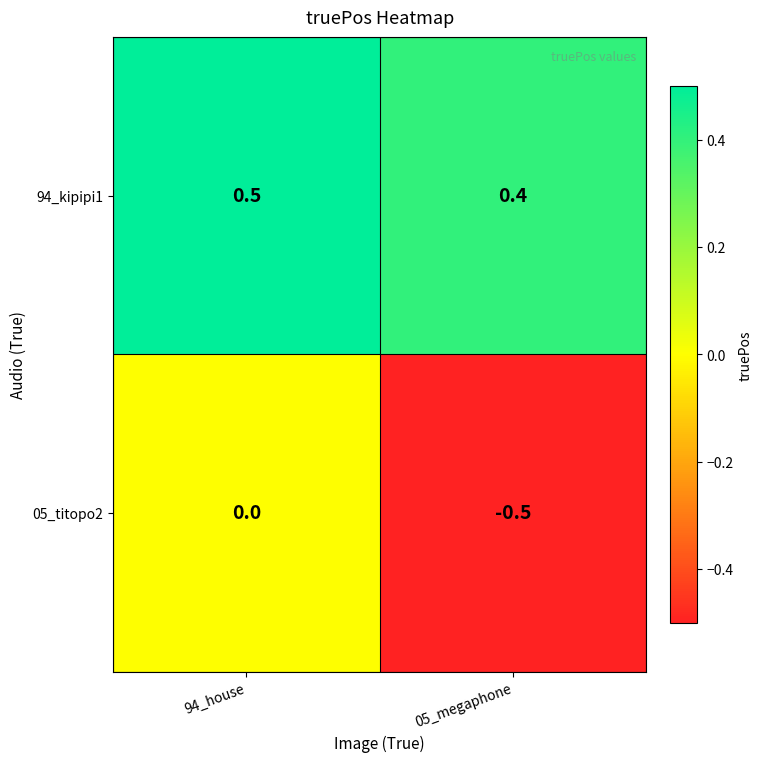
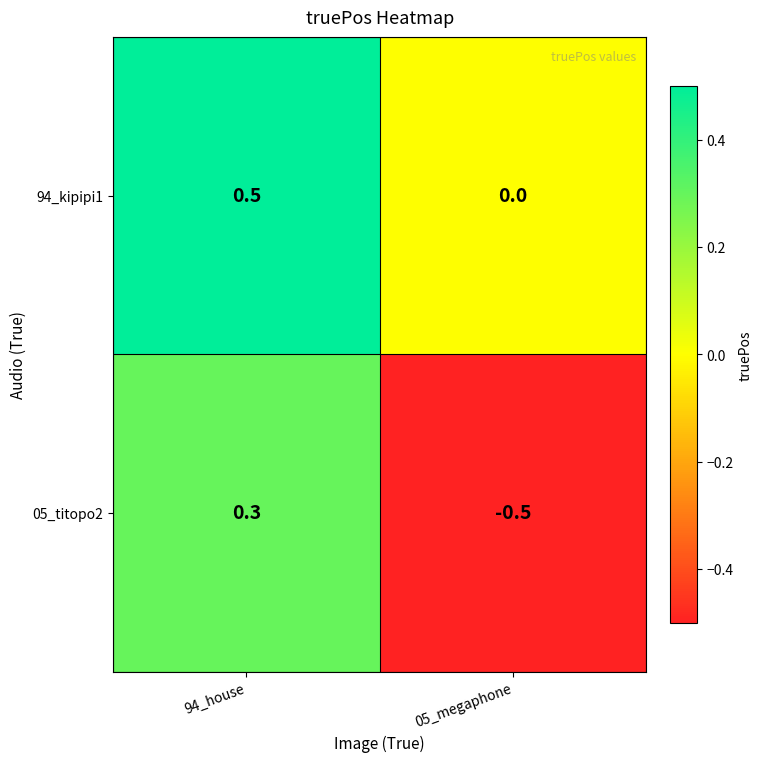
  {
    "94_kipipi1": {
      "94_house": 0.5,
-     "05_megaphone": 0.4
+     "05_megaphone": 0.0
    },
    "05_titopo2": {
-     "94_house": 0.0,
+     "94_house": 0.3,
      "05_megaphone": -0.5
    }
  }
